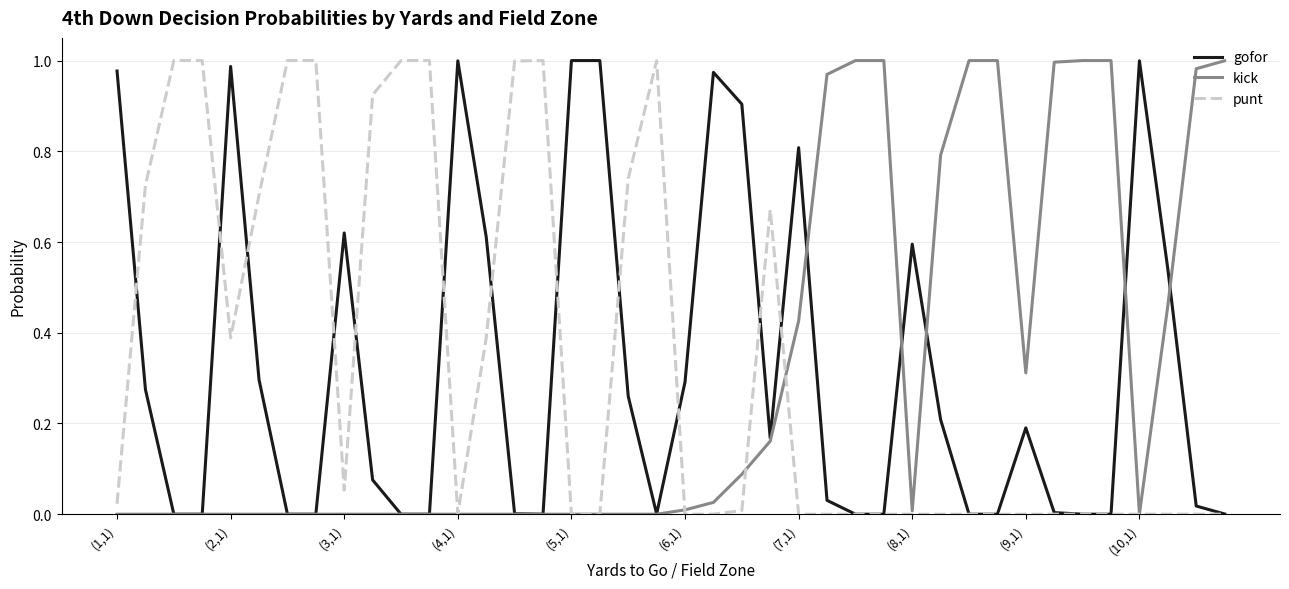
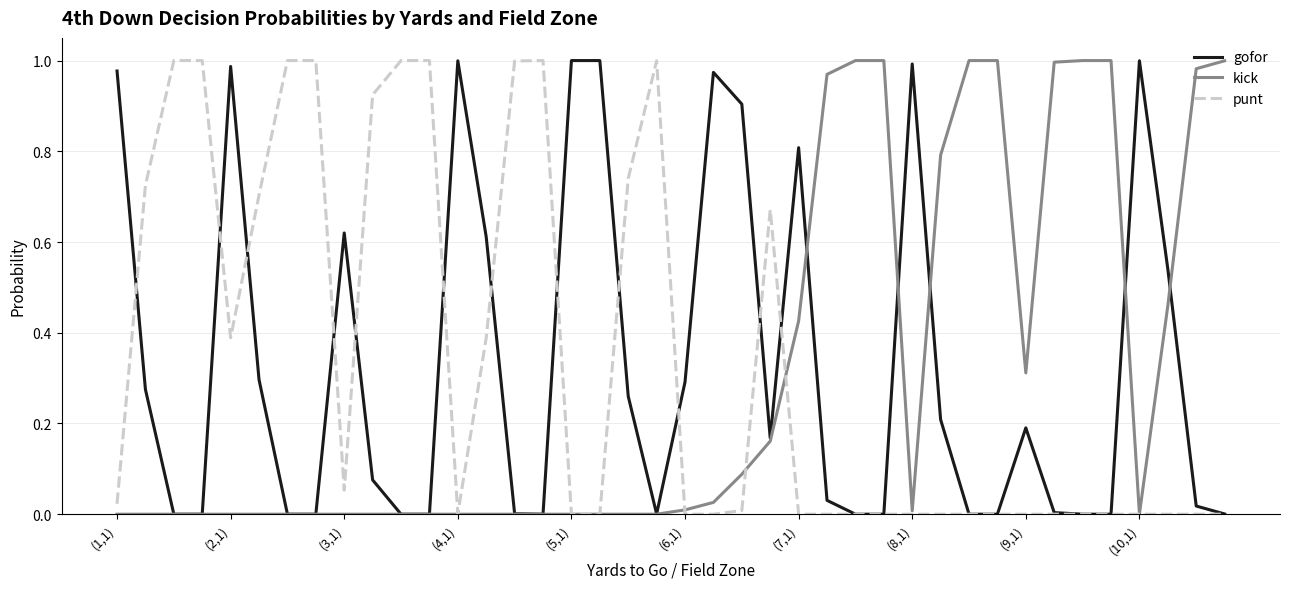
  {
    "gofor": {
      "(1,1)": 0.98,
      "(2,1)": 0.99,
      "(3,1)": 0.62,
      "(4,1)": 1.00,
      "(5,1)": 1.00,
      "(6,1)": 0.29,
      "(7,1)": 0.81,
-     "(8,1)": 0.60,
+     "(8,1)": 0.99,
      "(9,1)": 0.19,
      "(10,1)": 1.00
    },
    "kick": {
      "(1,1)": 0.00,
      "(2,1)": 0.00,
      "(3,1)": 0.00,
      "(6,1)": 0.01,
      "(7,1)": 0.43,
      "(8,1)": 0.01,
      "(9,1)": 0.31
    },
    "punt": {
      "(1,1)": 0.02,
      "(2,1)": 0.39,
      "(3,1)": 0.05,
      "(6,1)": 0.00,
      "(7,1)": 0.00,
      "(8,1)": 0.00,
      "(9,1)": 0.00
    }
  }
